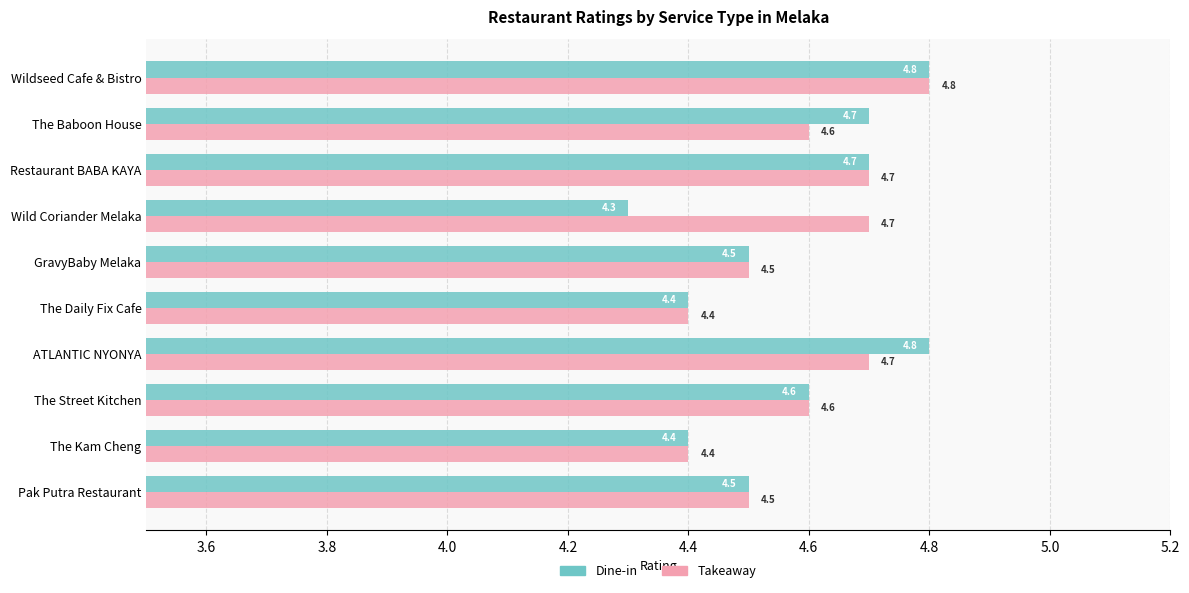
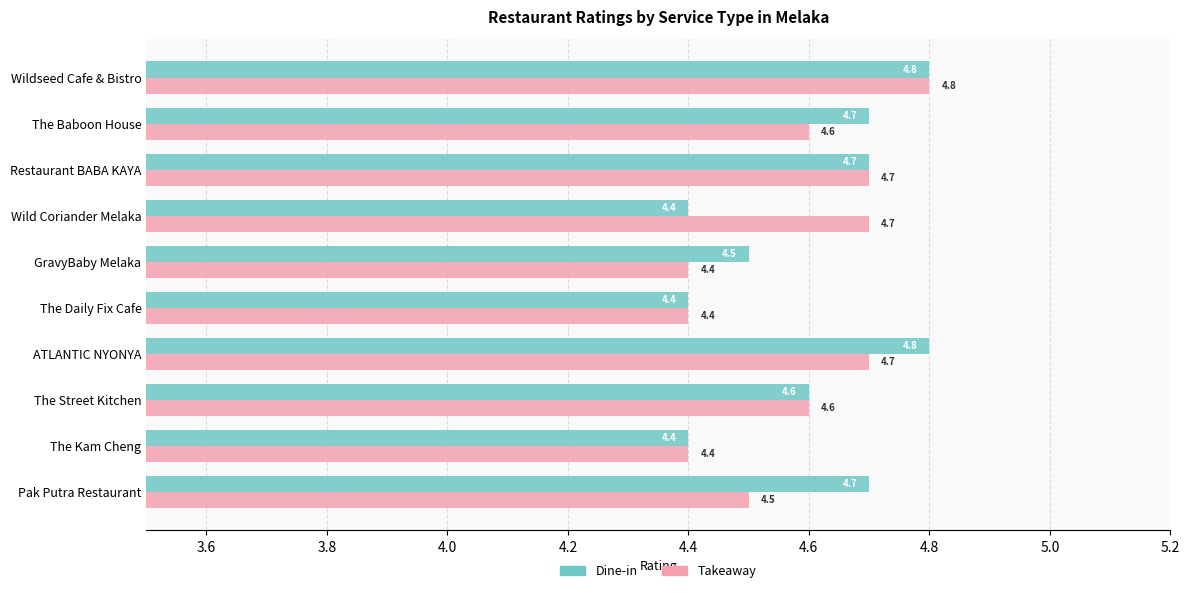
  {
    "Dine-in": {
      "Wildseed Cafe & Bistro": 4.8,
      "The Baboon House": 4.7,
      "Restaurant BABA KAYA": 4.7,
-     "Wild Coriander Melaka": 4.3,
+     "Wild Coriander Melaka": 4.4,
      "GravyBaby Melaka": 4.5,
      "The Daily Fix Cafe": 4.4,
      "ATLANTIC NYONYA": 4.8,
      "The Street Kitchen": 4.6,
      "The Kam Cheng": 4.4,
-     "Pak Putra Restaurant": 4.5
+     "Pak Putra Restaurant": 4.7
    },
    "Takeaway": {
      "Wildseed Cafe & Bistro": 4.8,
      "The Baboon House": 4.6,
      "Restaurant BABA KAYA": 4.7,
      "Wild Coriander Melaka": 4.7,
-     "GravyBaby Melaka": 4.5,
+     "GravyBaby Melaka": 4.4,
      "The Daily Fix Cafe": 4.4,
      "ATLANTIC NYONYA": 4.7,
      "The Street Kitchen": 4.6,
      "The Kam Cheng": 4.4,
      "Pak Putra Restaurant": 4.5
    }
  }
